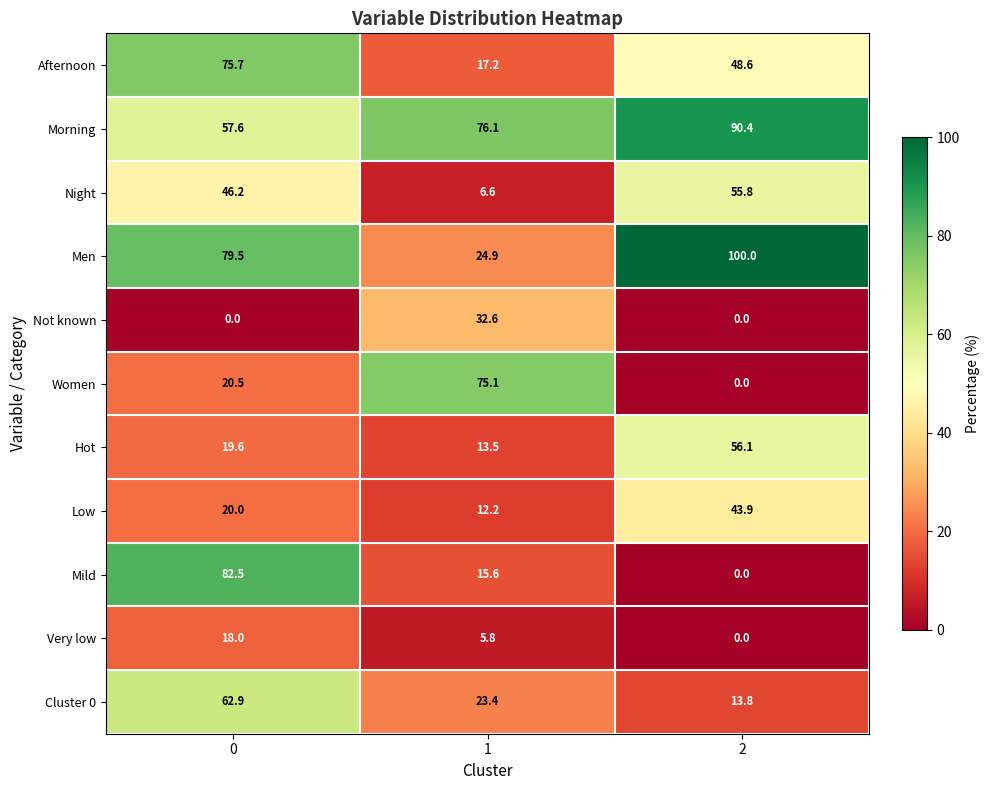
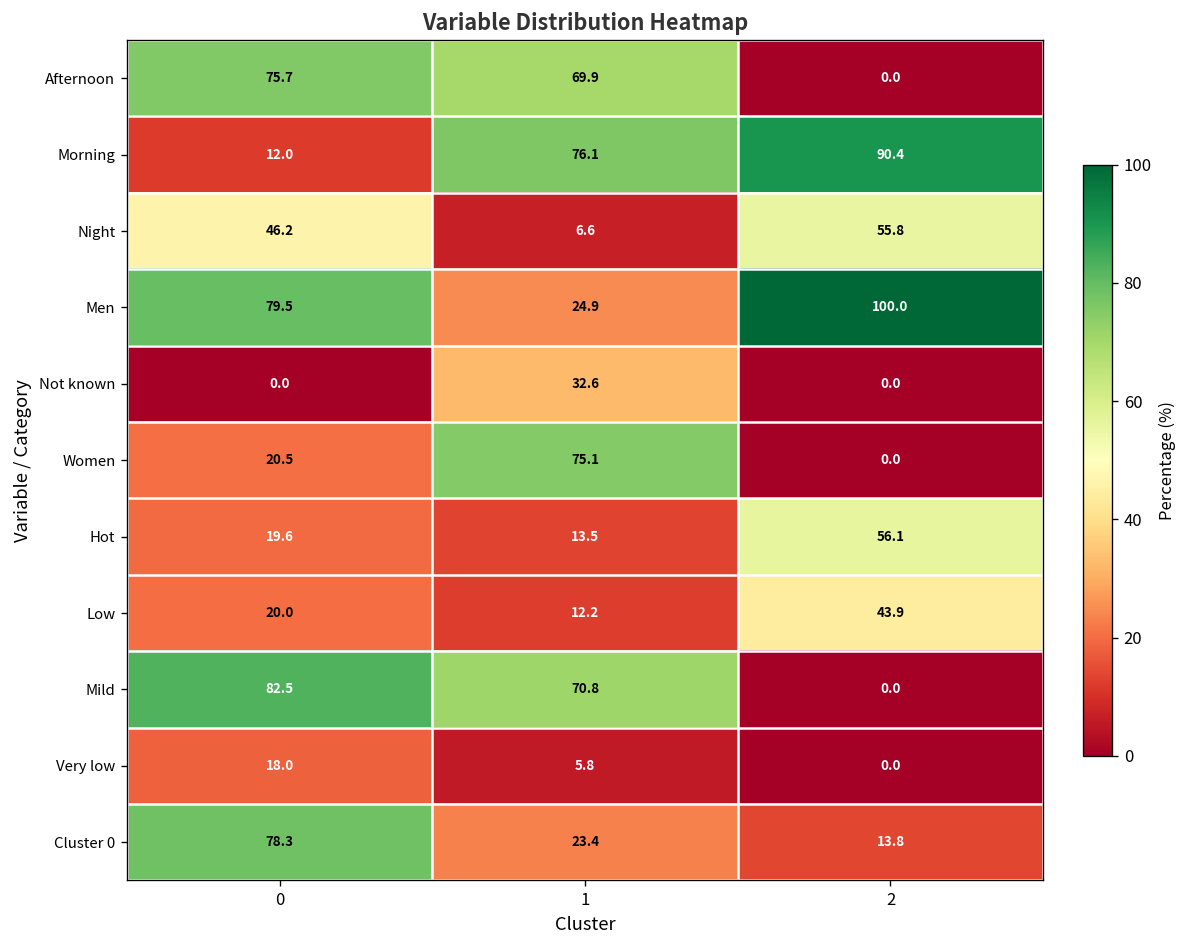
  {
    "Afternoon": {
      "0": 75.7,
-     "1": 17.2,
-     "2": 48.6
+     "1": 69.9,
+     "2": 0.0
    },
    "Morning": {
-     "0": 57.6,
+     "0": 12.0,
      "1": 76.1,
      "2": 90.4
    },
    "Night": {
      "0": 46.2,
      "1": 6.6,
      "2": 55.8
    },
    "Men": {
      "0": 79.5,
      "1": 24.9,
      "2": 100.0
    },
    "Not known": {
      "0": 0.0,
      "1": 32.6,
      "2": 0.0
    },
    "Women": {
      "0": 20.5,
      "1": 75.1,
      "2": 0.0
    },
    "Hot": {
      "0": 19.6,
      "1": 13.5,
      "2": 56.1
    },
    "Low": {
      "0": 20.0,
      "1": 12.2,
      "2": 43.9
    },
    "Mild": {
      "0": 82.5,
-     "1": 15.6,
+     "1": 70.8,
      "2": 0.0
    },
    "Very low": {
      "0": 18.0,
      "1": 5.8,
      "2": 0.0
    },
    "Cluster 0": {
-     "0": 62.9,
+     "0": 78.3,
      "1": 23.4,
      "2": 13.8
    }
  }
